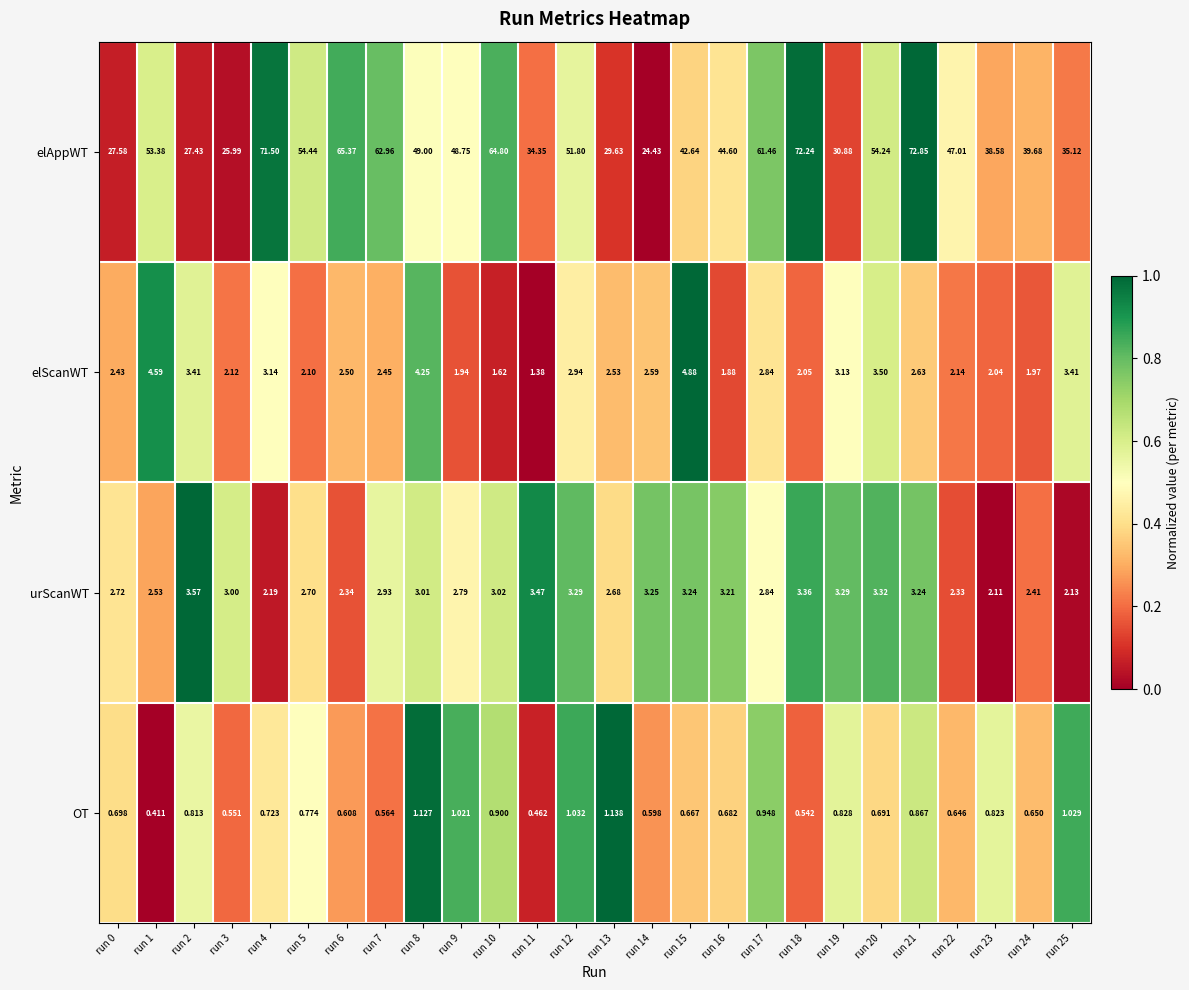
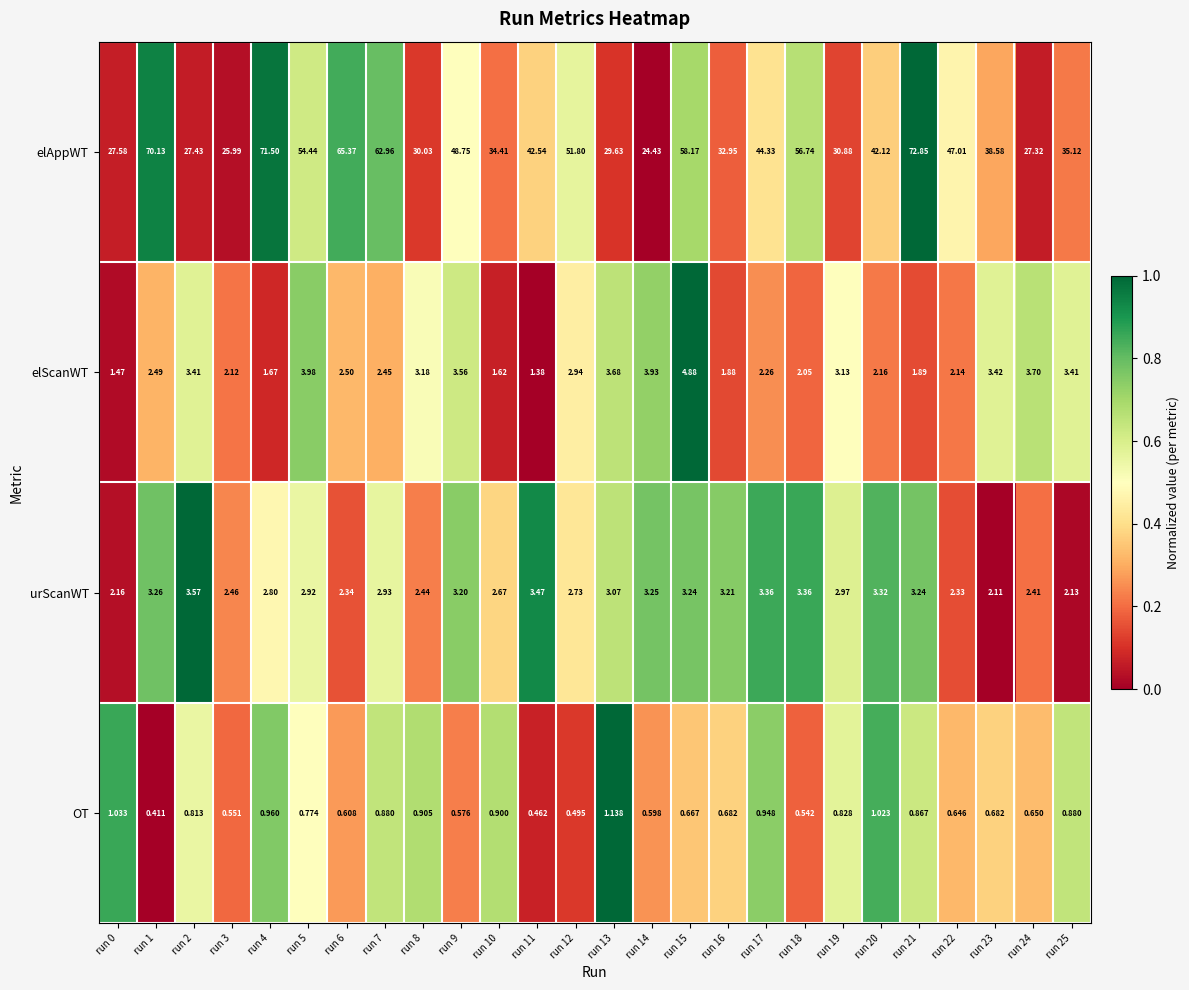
  {
    "elAppWT": {
      "run 0": 27.58,
-     "run 1": 53.38,
+     "run 1": 70.13,
      "run 2": 27.43,
      "run 3": 25.99,
      "run 4": 71.50,
      "run 5": 54.44,
      "run 6": 65.37,
      "run 7": 62.96,
-     "run 8": 49.00,
+     "run 8": 30.03,
      "run 9": 48.75,
-     "run 10": 64.80,
-     "run 11": 34.35,
+     "run 10": 34.41,
+     "run 11": 42.54,
      "run 12": 51.80,
      "run 13": 29.63,
      "run 14": 24.43,
-     "run 15": 42.64,
-     "run 16": 44.60,
-     "run 17": 61.46,
-     "run 18": 72.24,
+     "run 15": 58.17,
+     "run 16": 32.95,
+     "run 17": 44.33,
+     "run 18": 56.74,
      "run 19": 30.88,
-     "run 20": 54.24,
+     "run 20": 42.12,
      "run 21": 72.85,
      "run 22": 47.01,
      "run 23": 38.58,
-     "run 24": 39.68,
+     "run 24": 27.32,
      "run 25": 35.12
    },
    "elScanWT": {
-     "run 0": 2.43,
-     "run 1": 4.59,
+     "run 0": 1.47,
+     "run 1": 2.49,
      "run 2": 3.41,
      "run 3": 2.12,
-     "run 4": 3.14,
-     "run 5": 2.10,
+     "run 4": 1.67,
+     "run 5": 3.98,
      "run 6": 2.50,
      "run 7": 2.45,
-     "run 8": 4.25,
-     "run 9": 1.94,
+     "run 8": 3.18,
+     "run 9": 3.56,
      "run 10": 1.62,
      "run 11": 1.38,
      "run 12": 2.94,
-     "run 13": 2.53,
-     "run 14": 2.59,
+     "run 13": 3.68,
+     "run 14": 3.93,
      "run 15": 4.88,
      "run 16": 1.88,
-     "run 17": 2.84,
+     "run 17": 2.26,
      "run 18": 2.05,
      "run 19": 3.13,
-     "run 20": 3.50,
-     "run 21": 2.63,
+     "run 20": 2.16,
+     "run 21": 1.89,
      "run 22": 2.14,
-     "run 23": 2.04,
-     "run 24": 1.97,
+     "run 23": 3.42,
+     "run 24": 3.70,
      "run 25": 3.41
    },
    "urScanWT": {
-     "run 0": 2.72,
-     "run 1": 2.53,
+     "run 0": 2.16,
+     "run 1": 3.26,
      "run 2": 3.57,
-     "run 3": 3.00,
-     "run 4": 2.19,
-     "run 5": 2.70,
+     "run 3": 2.46,
+     "run 4": 2.80,
+     "run 5": 2.92,
      "run 6": 2.34,
      "run 7": 2.93,
-     "run 8": 3.01,
-     "run 9": 2.79,
-     "run 10": 3.02,
+     "run 8": 2.44,
+     "run 9": 3.20,
+     "run 10": 2.67,
      "run 11": 3.47,
-     "run 12": 3.29,
-     "run 13": 2.68,
+     "run 12": 2.73,
+     "run 13": 3.07,
      "run 14": 3.25,
      "run 15": 3.24,
      "run 16": 3.21,
-     "run 17": 2.84,
+     "run 17": 3.36,
      "run 18": 3.36,
-     "run 19": 3.29,
+     "run 19": 2.97,
      "run 20": 3.32,
      "run 21": 3.24,
      "run 22": 2.33,
      "run 23": 2.11,
      "run 24": 2.41,
      "run 25": 2.13
    },
    "OT": {
-     "run 0": 0.698,
+     "run 0": 1.033,
      "run 1": 0.411,
      "run 2": 0.813,
      "run 3": 0.551,
-     "run 4": 0.723,
+     "run 4": 0.960,
      "run 5": 0.774,
      "run 6": 0.608,
-     "run 7": 0.564,
-     "run 8": 1.127,
-     "run 9": 1.021,
+     "run 7": 0.880,
+     "run 8": 0.905,
+     "run 9": 0.576,
      "run 10": 0.900,
      "run 11": 0.462,
-     "run 12": 1.032,
+     "run 12": 0.495,
      "run 13": 1.138,
      "run 14": 0.598,
      "run 15": 0.667,
      "run 16": 0.682,
      "run 17": 0.948,
      "run 18": 0.542,
      "run 19": 0.828,
-     "run 20": 0.691,
+     "run 20": 1.023,
      "run 21": 0.867,
      "run 22": 0.646,
-     "run 23": 0.823,
+     "run 23": 0.682,
      "run 24": 0.650,
-     "run 25": 1.029
+     "run 25": 0.880
    }
  }
